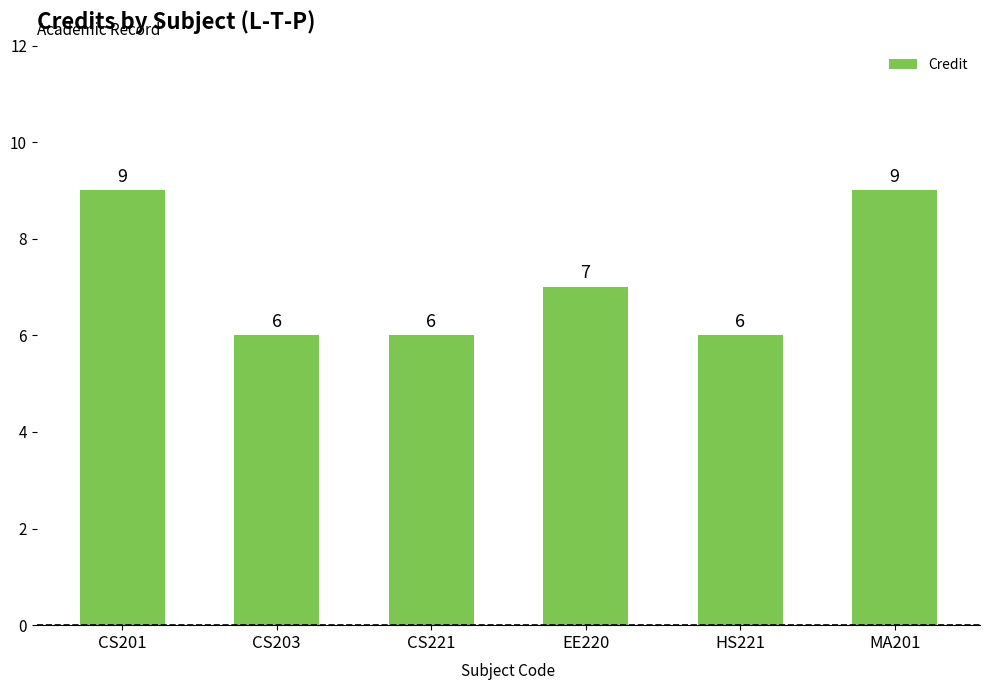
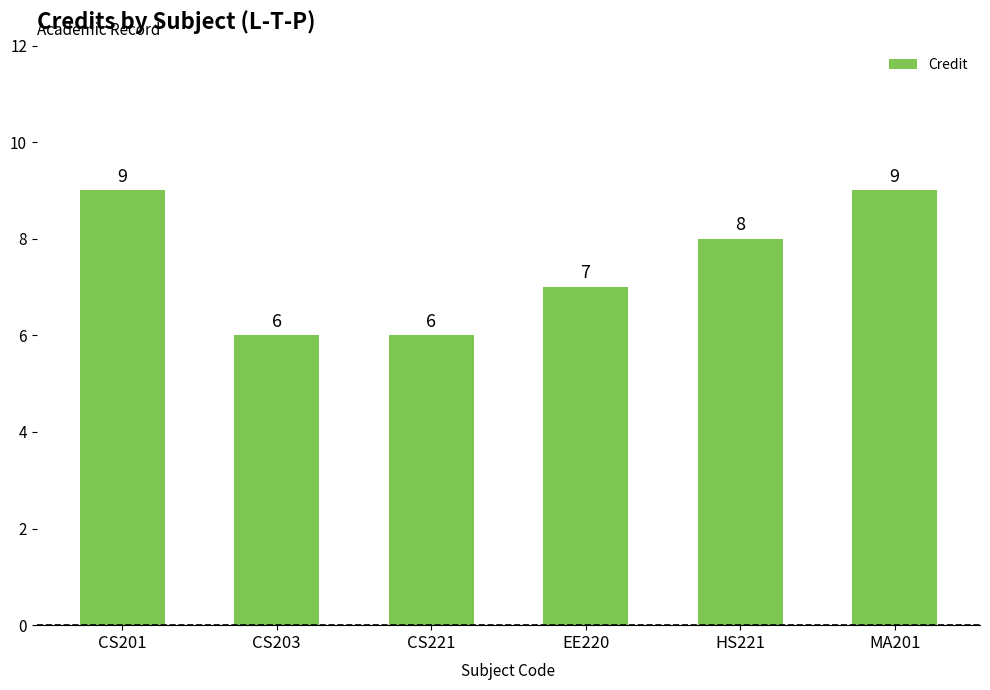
  {
    "CS201": 9,
    "CS203": 6,
    "CS221": 6,
    "EE220": 7,
-   "HS221": 6,
+   "HS221": 8,
    "MA201": 9
  }
